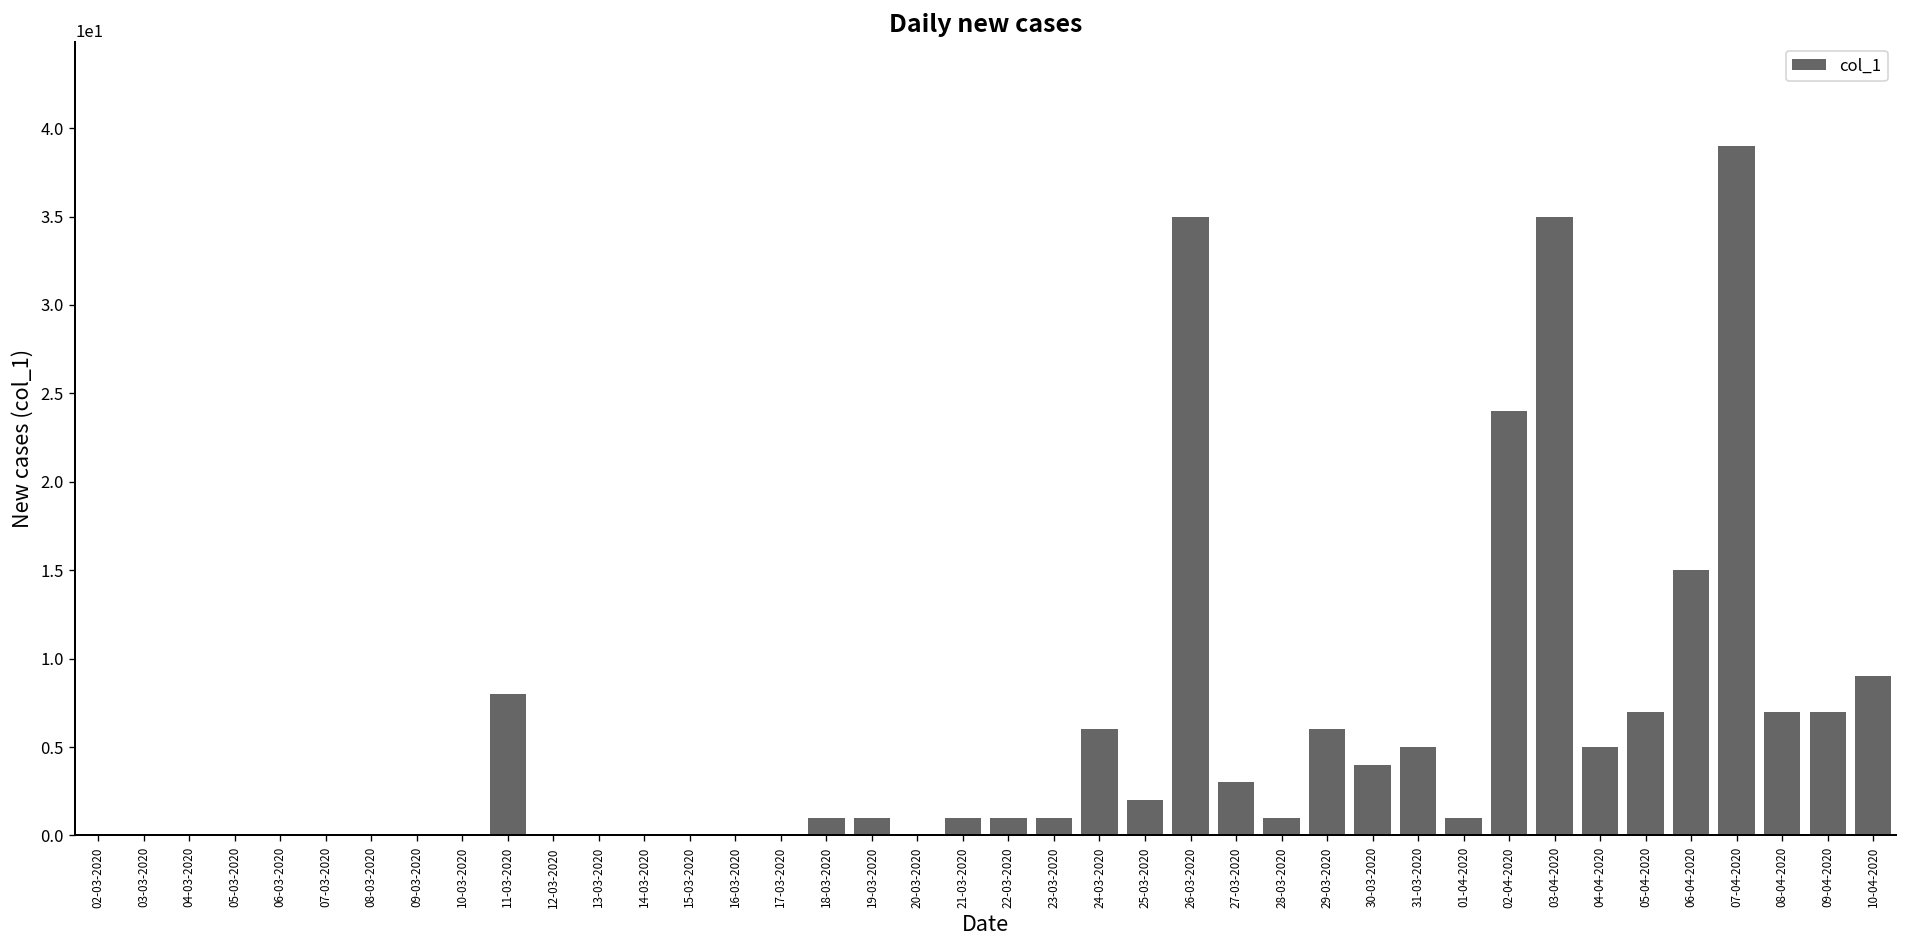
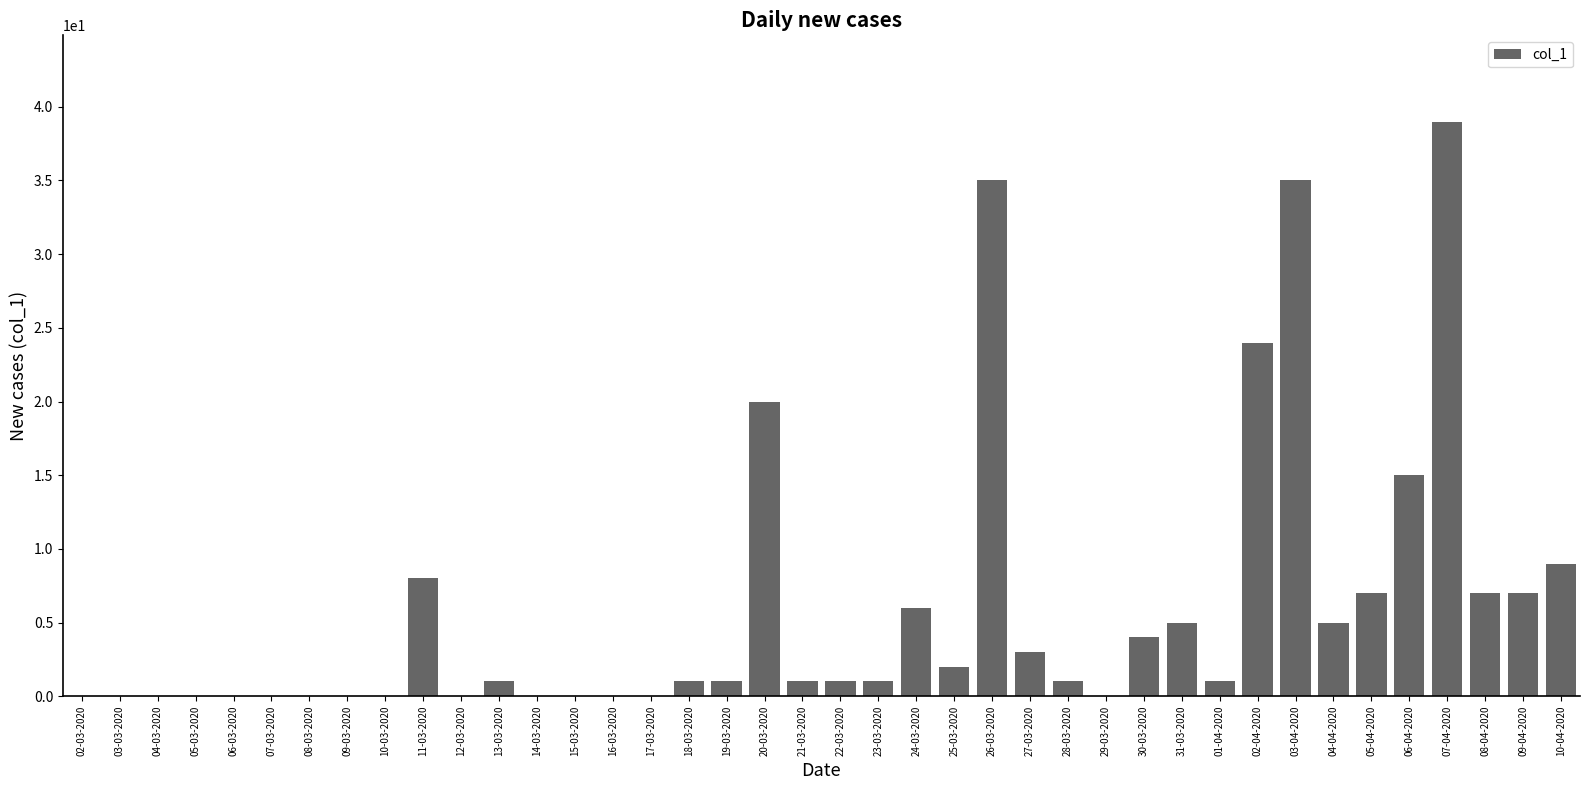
  {
    "02-03-2020": 0,
    "03-03-2020": 0,
    "04-03-2020": 0,
    "05-03-2020": 0,
    "06-03-2020": 0,
    "07-03-2020": 0,
    "08-03-2020": 0,
    "09-03-2020": 0,
    "10-03-2020": 0,
    "11-03-2020": 8,
    "12-03-2020": 0,
-   "13-03-2020": 0,
+   "13-03-2020": 1,
    "14-03-2020": 0,
    "15-03-2020": 0,
    "16-03-2020": 0,
    "17-03-2020": 0,
    "18-03-2020": 1,
    "19-03-2020": 1,
-   "20-03-2020": 0,
+   "20-03-2020": 20,
    "21-03-2020": 1,
    "22-03-2020": 1,
    "23-03-2020": 1,
    "24-03-2020": 6,
    "25-03-2020": 2,
    "26-03-2020": 35,
    "27-03-2020": 3,
    "28-03-2020": 1,
-   "29-03-2020": 6,
+   "29-03-2020": 0,
    "30-03-2020": 4,
    "31-03-2020": 5,
    "01-04-2020": 1,
    "02-04-2020": 24,
    "03-04-2020": 35,
    "04-04-2020": 5,
    "05-04-2020": 7,
    "06-04-2020": 15,
    "07-04-2020": 39,
    "08-04-2020": 7,
    "09-04-2020": 7,
    "10-04-2020": 9
  }
